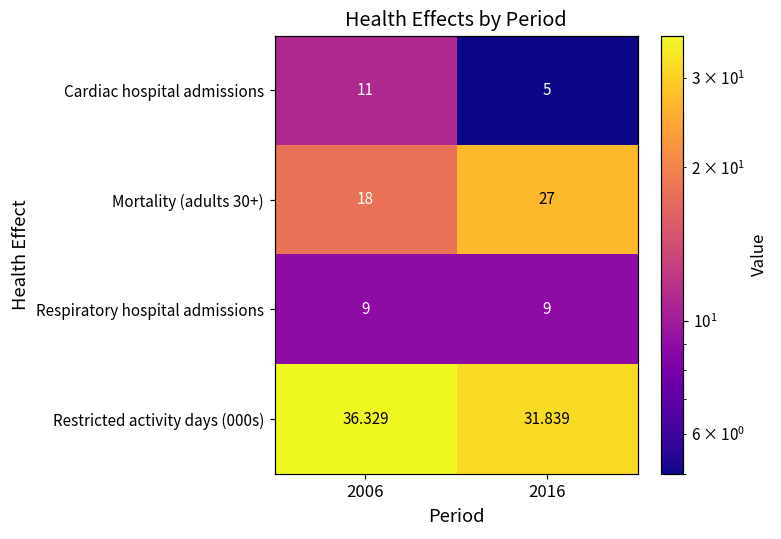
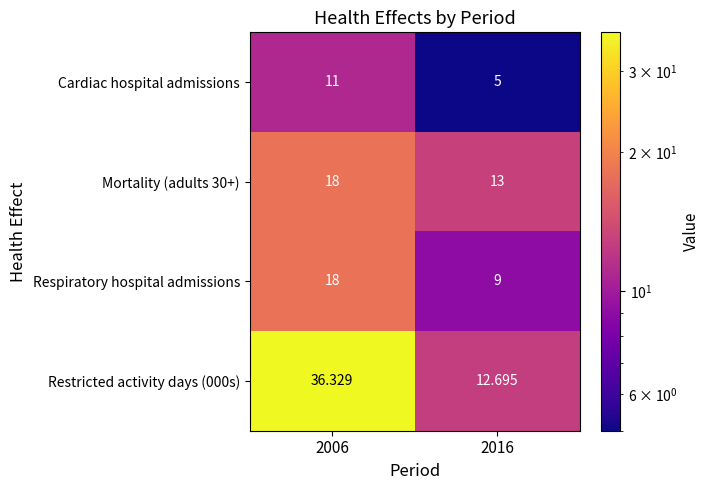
  {
    "Cardiac hospital admissions": {
      "2006": 11,
      "2016": 5
    },
    "Mortality (adults 30+)": {
      "2006": 18,
-     "2016": 27
+     "2016": 13
    },
    "Respiratory hospital admissions": {
-     "2006": 9,
+     "2006": 18,
      "2016": 9
    },
    "Restricted activity days (000s)": {
      "2006": 36.329,
-     "2016": 31.839
+     "2016": 12.695
    }
  }
